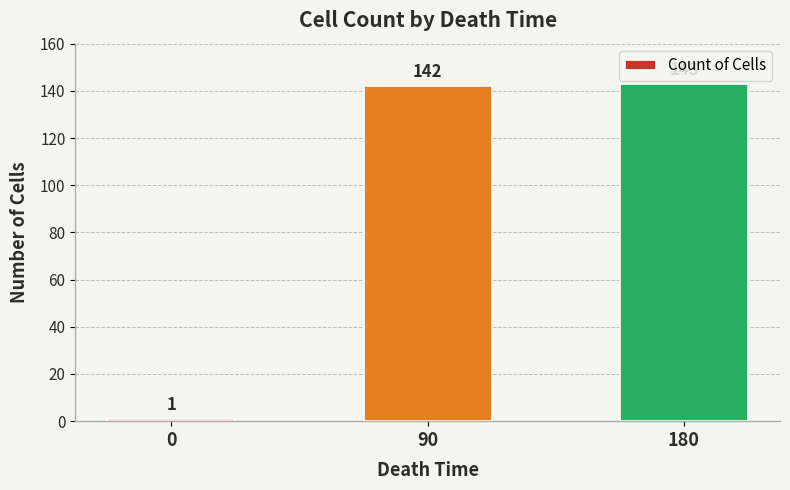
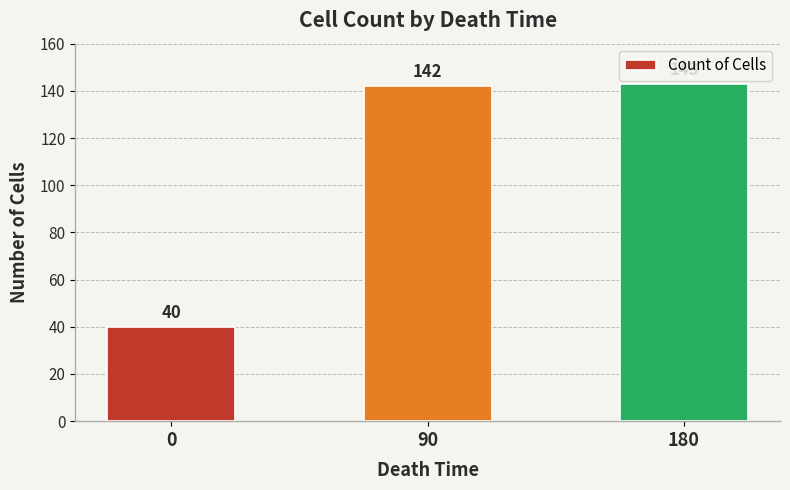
  {
-   "0": 1,
+   "0": 40,
    "90": 142
  }
